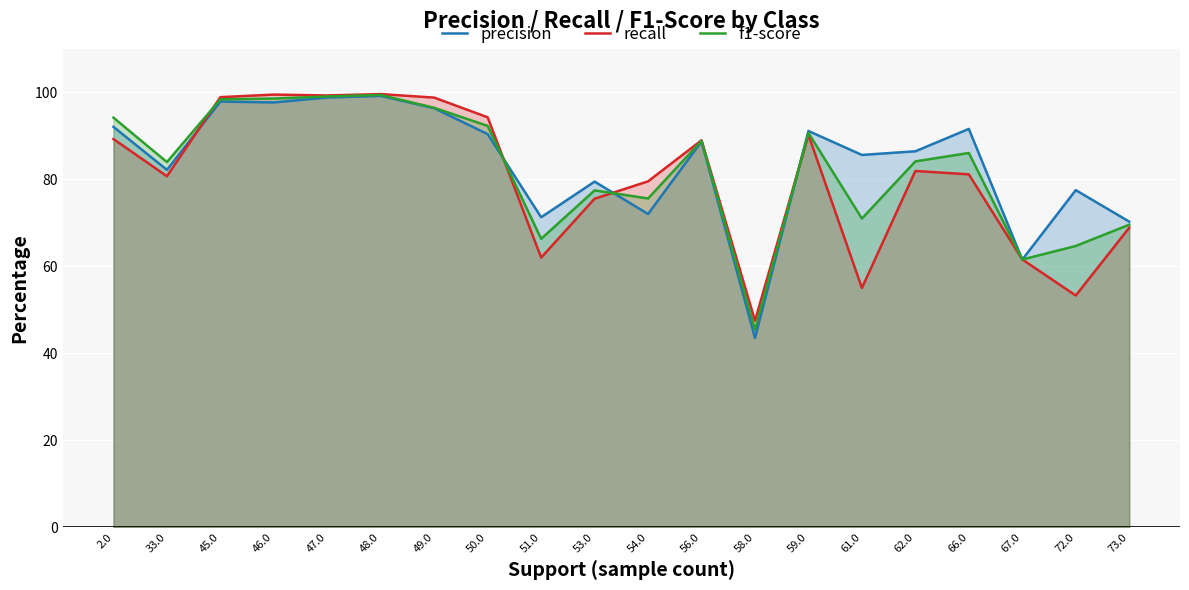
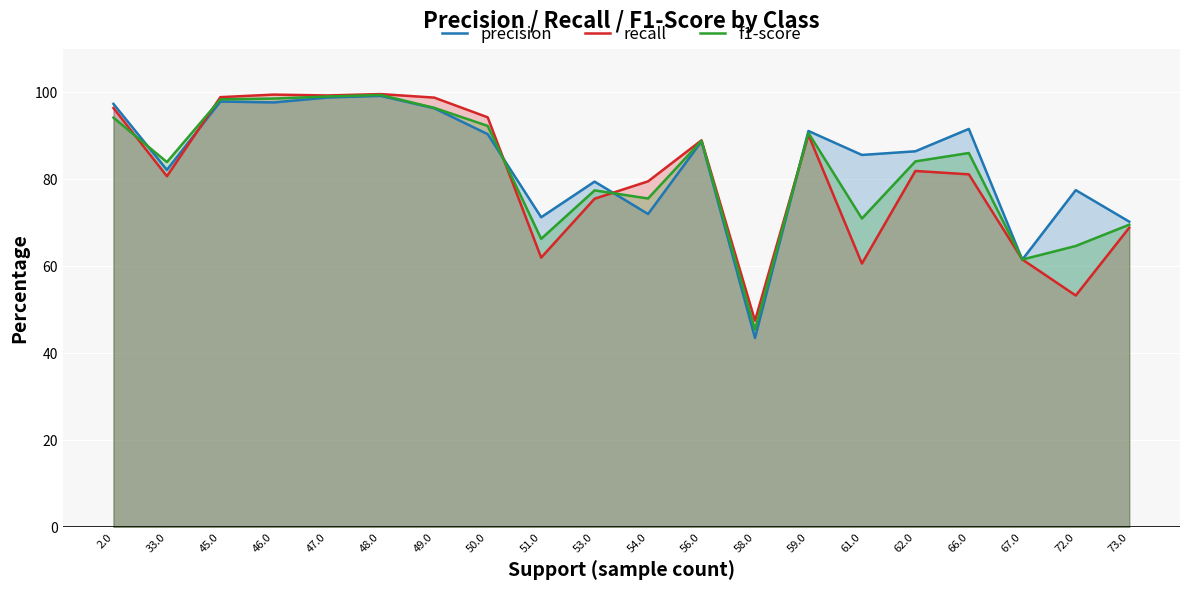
  {
    "precision": {
-     "2.0": 92,
+     "2.0": 97,
      "33.0": 82,
      "46.0": 98,
      "50.0": 90,
      "51.0": 71,
      "53.0": 79,
      "54.0": 72,
      "58.0": 44,
      "61.0": 86,
      "62.0": 86,
      "66.0": 92,
      "72.0": 78,
      "73.0": 70
    },
    "recall": {
-     "2.0": 89,
+     "2.0": 96,
      "33.0": 81,
      "46.0": 99,
      "49.0": 99,
      "50.0": 94,
      "51.0": 62,
      "53.0": 76,
      "54.0": 80,
      "58.0": 47,
-     "61.0": 55,
+     "61.0": 61,
      "62.0": 82,
      "66.0": 81,
      "72.0": 53,
      "73.0": 69
    },
    "f1-score": {
      "2.0": 94,
      "33.0": 84,
      "46.0": 99,
      "50.0": 92,
      "51.0": 66,
      "53.0": 77,
      "54.0": 76,
      "58.0": 45,
      "61.0": 71,
      "62.0": 84,
      "66.0": 86,
      "72.0": 65,
      "73.0": 70
    }
  }
